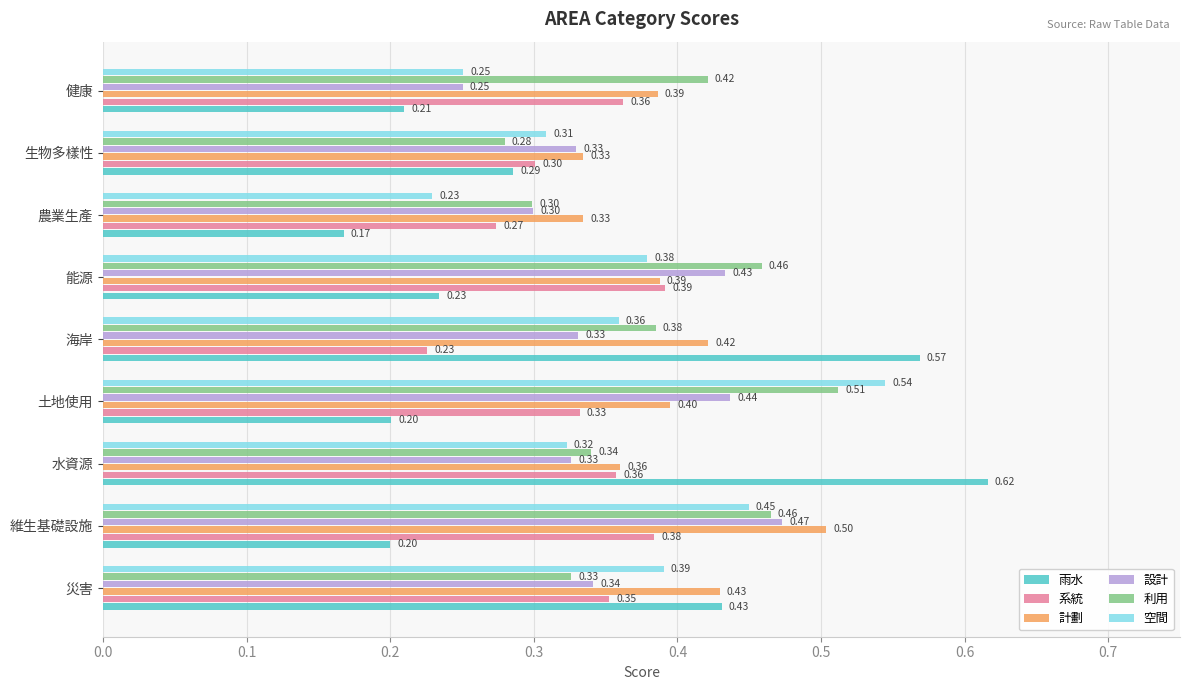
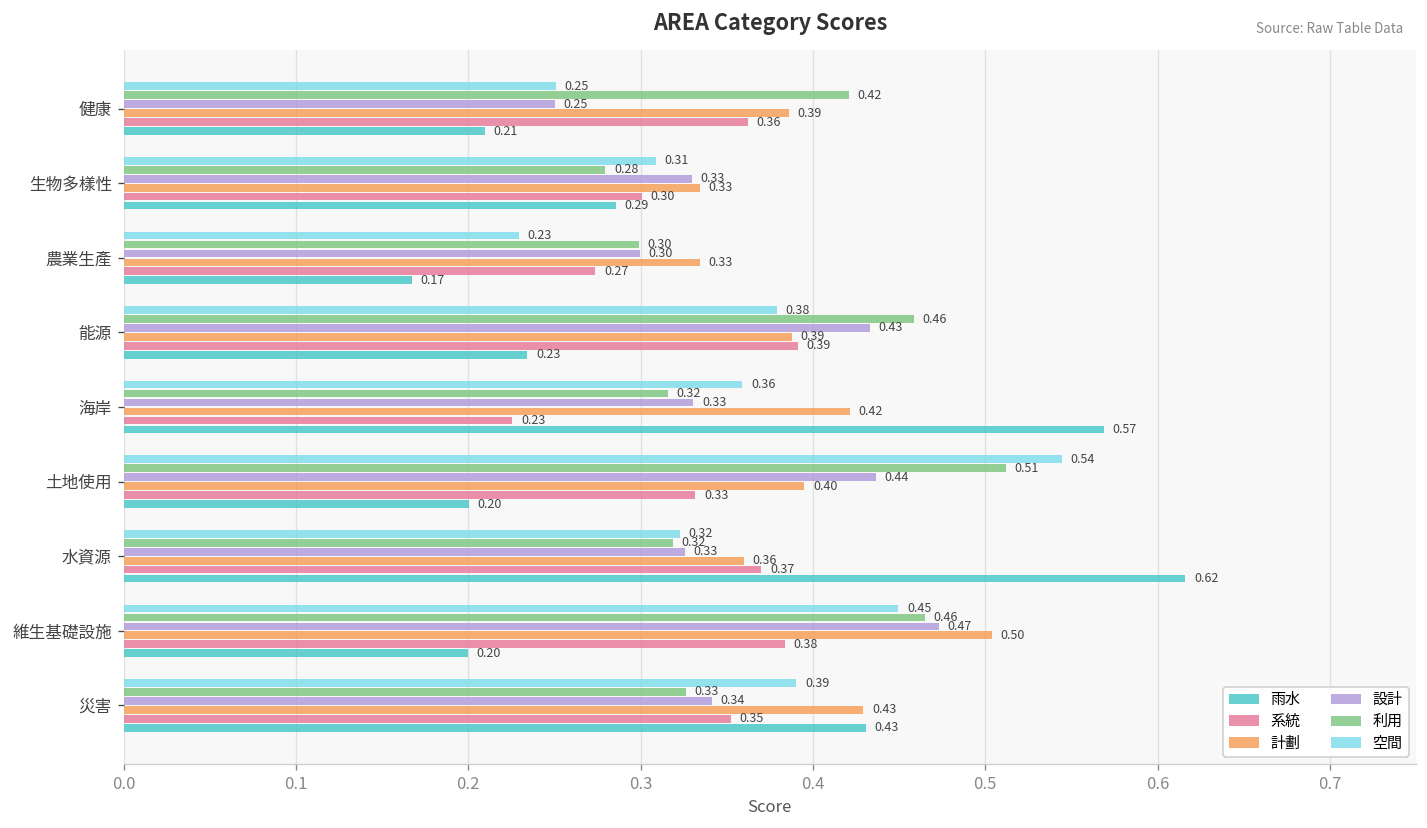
  {
    "雨水": {
      "健康": 0.21,
      "生物多樣性": 0.29,
      "農業生產": 0.17,
      "能源": 0.23,
      "海岸": 0.57,
      "土地使用": 0.20,
      "水資源": 0.62,
      "維生基礎設施": 0.20,
      "災害": 0.43
    },
    "系統": {
      "健康": 0.36,
      "生物多樣性": 0.30,
      "農業生產": 0.27,
      "海岸": 0.23,
      "土地使用": 0.33,
-     "水資源": 0.36,
+     "水資源": 0.37,
      "維生基礎設施": 0.38,
      "災害": 0.35
    },
    "計劃": {
      "健康": 0.39,
      "農業生產": 0.33,
      "海岸": 0.42,
      "土地使用": 0.40,
      "維生基礎設施": 0.50,
      "災害": 0.43
    },
    "設計": {
      "健康": 0.25,
      "能源": 0.43,
      "海岸": 0.33,
      "土地使用": 0.44,
      "水資源": 0.33,
      "維生基礎設施": 0.47,
      "災害": 0.34
    },
    "利用": {
      "健康": 0.42,
      "生物多樣性": 0.28,
      "能源": 0.46,
-     "海岸": 0.38,
+     "海岸": 0.32,
      "土地使用": 0.51,
-     "水資源": 0.34,
+     "水資源": 0.32,
      "維生基礎設施": 0.46,
      "災害": 0.33
    },
    "空間": {
      "健康": 0.25,
      "生物多樣性": 0.31,
      "農業生產": 0.23,
      "能源": 0.38,
      "海岸": 0.36,
      "土地使用": 0.54,
      "水資源": 0.32,
      "維生基礎設施": 0.45,
      "災害": 0.39
    }
  }
